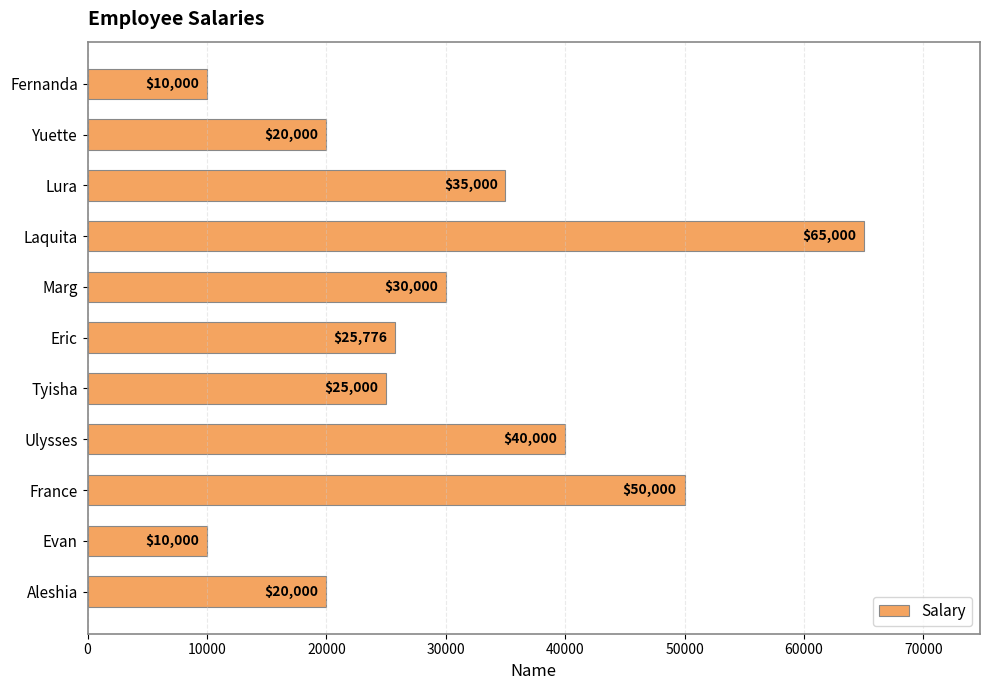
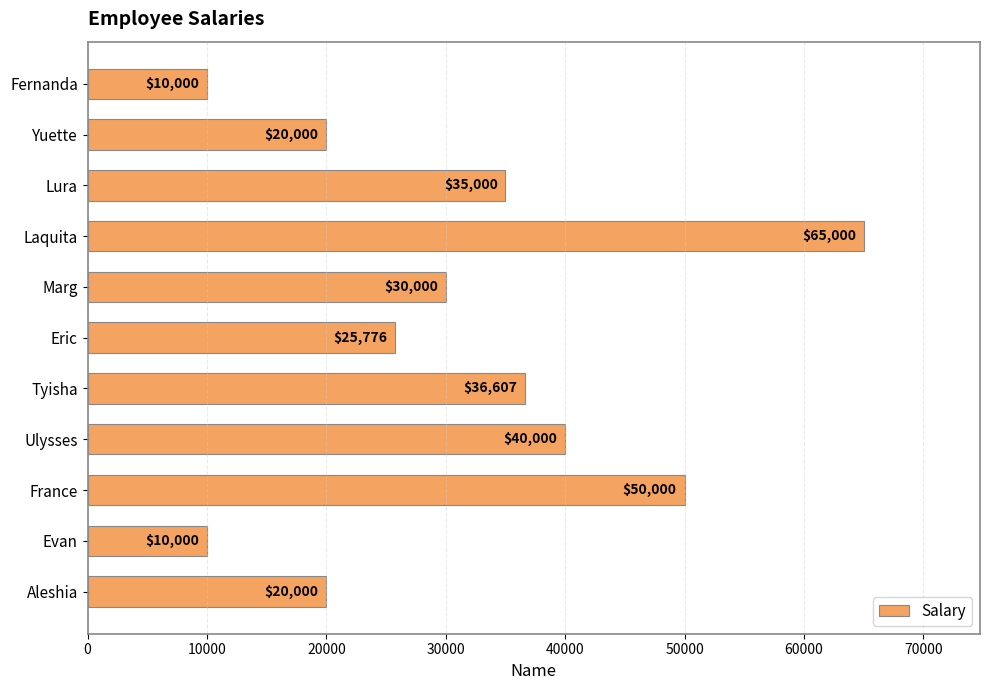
  {
    "Fernanda": "$10,000",
    "Yuette": "$20,000",
    "Lura": "$35,000",
    "Laquita": "$65,000",
    "Marg": "$30,000",
    "Eric": "$25,776",
-   "Tyisha": "$25,000",
+   "Tyisha": "$36,607",
    "Ulysses": "$40,000",
    "France": "$50,000",
    "Evan": "$10,000",
    "Aleshia": "$20,000"
  }
